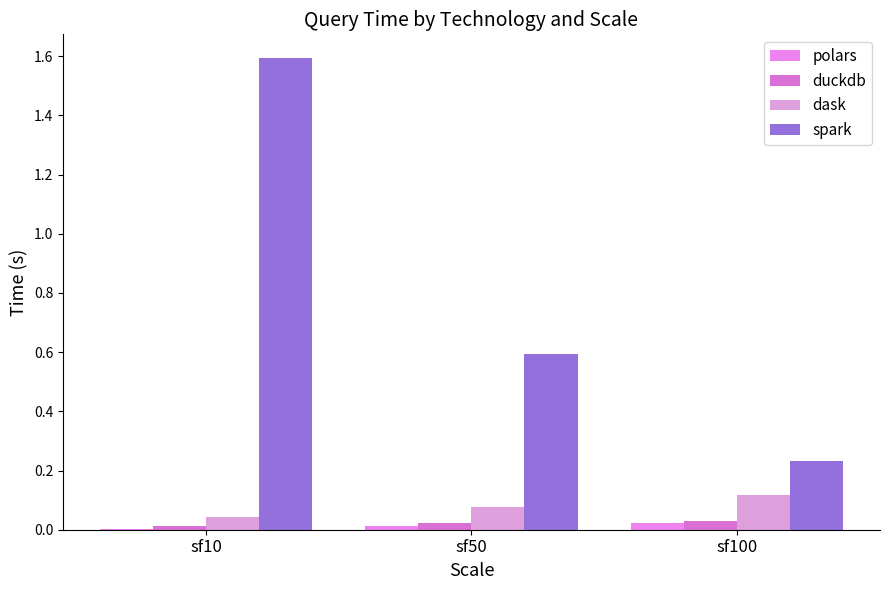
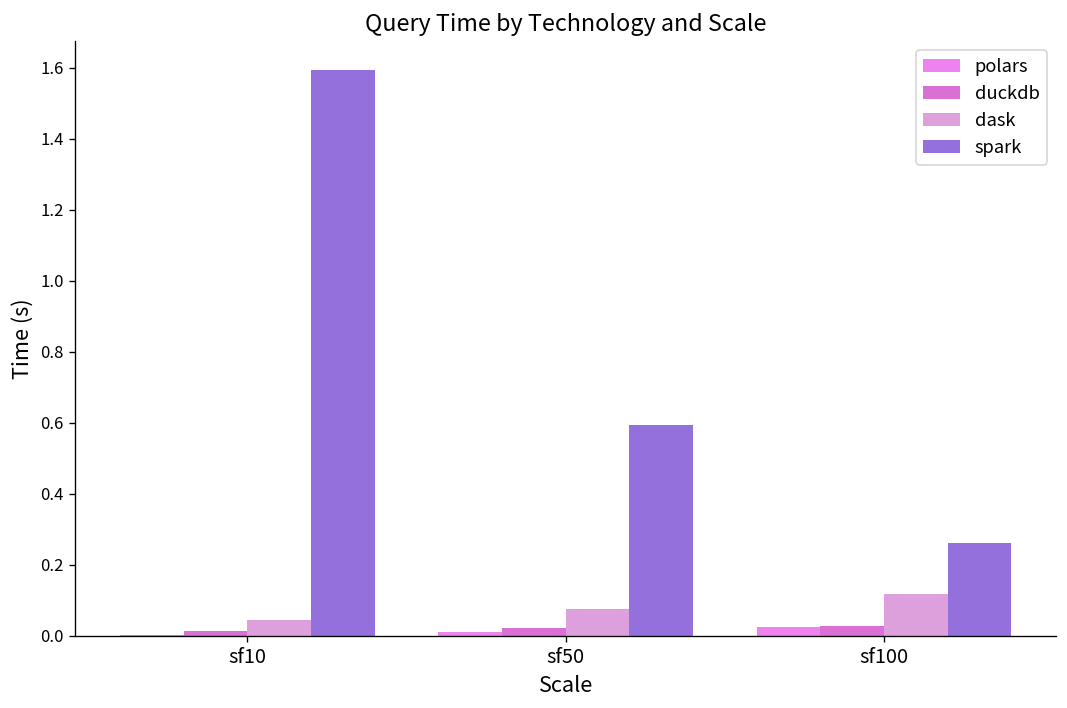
  {
    "spark": {
      "sf10": 1.59,
      "sf50": 0.59,
-     "sf100": 0.23
+     "sf100": 0.26
    }
  }
